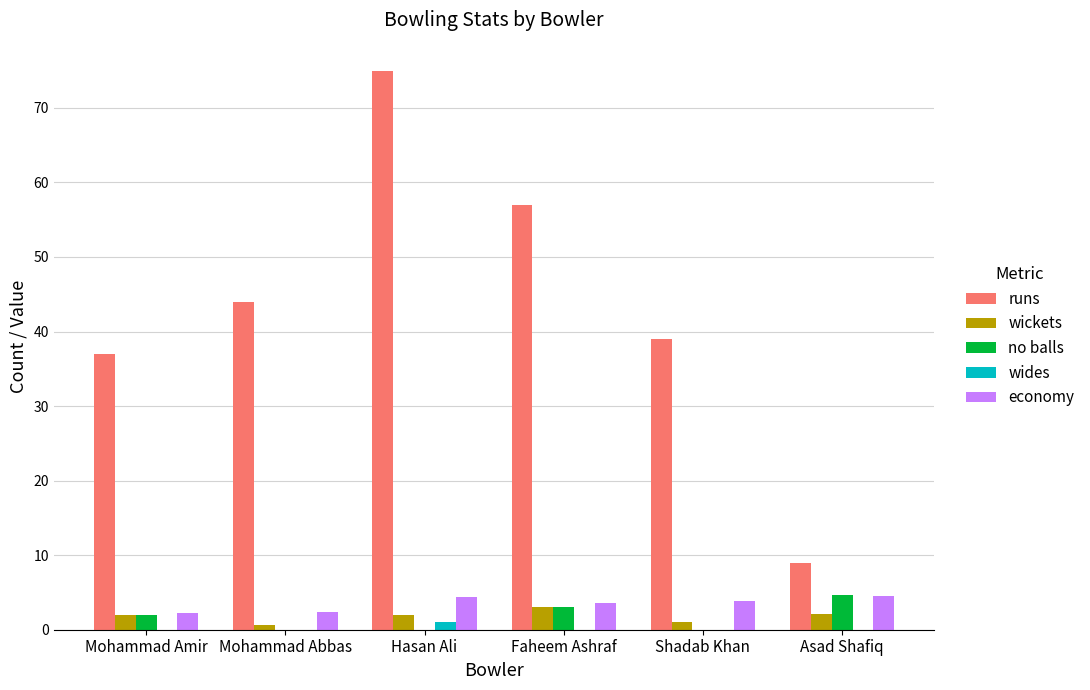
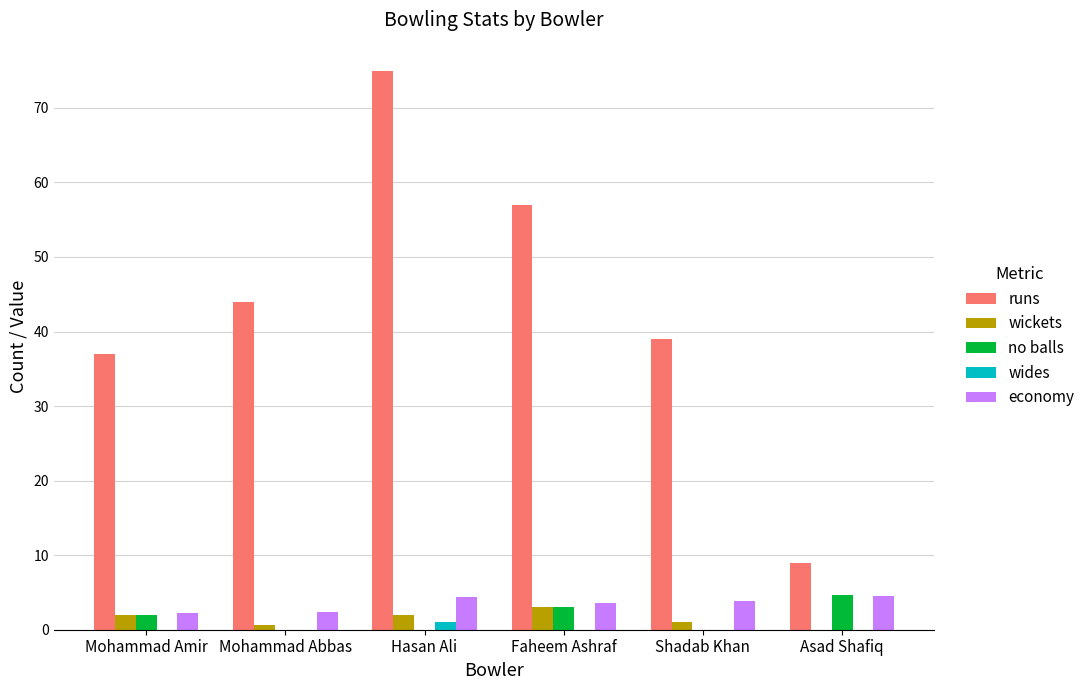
  {
    "runs": {
      "Mohammad Amir": 37,
      "Mohammad Abbas": 44,
      "Hasan Ali": 75,
      "Faheem Ashraf": 57,
      "Shadab Khan": 39,
      "Asad Shafiq": 9
    },
    "wickets": {
      "Mohammad Amir": 2,
      "Mohammad Abbas": 1,
      "Hasan Ali": 2,
      "Faheem Ashraf": 3,
      "Shadab Khan": 1,
-     "Asad Shafiq": 2
+     "Asad Shafiq": 0
    },
    "no balls": {
      "Mohammad Amir": 2,
      "Mohammad Abbas": 0,
      "Hasan Ali": 0,
      "Faheem Ashraf": 3,
      "Shadab Khan": 0,
      "Asad Shafiq": 5
    },
    "wides": {
      "Mohammad Amir": 0,
      "Mohammad Abbas": 0,
      "Hasan Ali": 1,
      "Faheem Ashraf": 0,
      "Shadab Khan": 0,
      "Asad Shafiq": 0
    },
    "economy": {
      "Mohammad Amir": 2,
      "Mohammad Abbas": 2,
      "Hasan Ali": 4,
      "Faheem Ashraf": 4,
      "Shadab Khan": 4,
      "Asad Shafiq": 5
    }
  }
